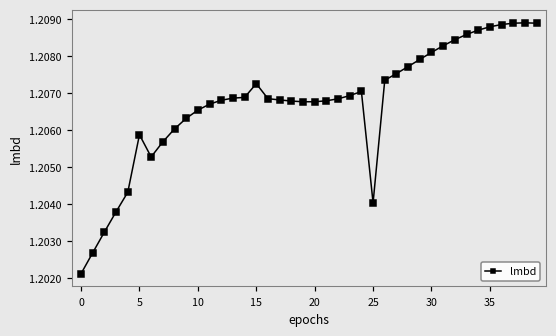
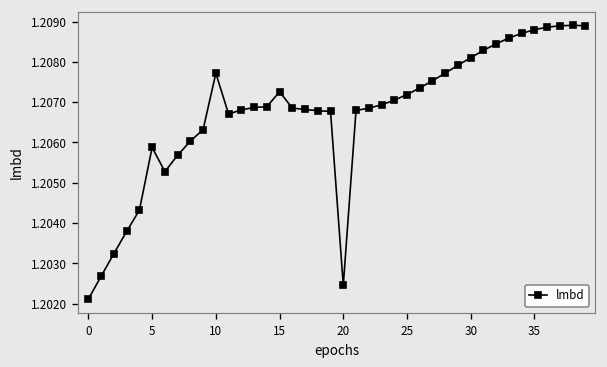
  {
    "0": 1.2021,
    "5": 1.2059,
-   "10": 1.2065,
+   "10": 1.2077,
    "15": 1.2073,
-   "20": 1.2068,
-   "25": 1.2040,
+   "20": 1.2025,
+   "25": 1.2072,
    "30": 1.2081,
    "35": 1.2088
  }
